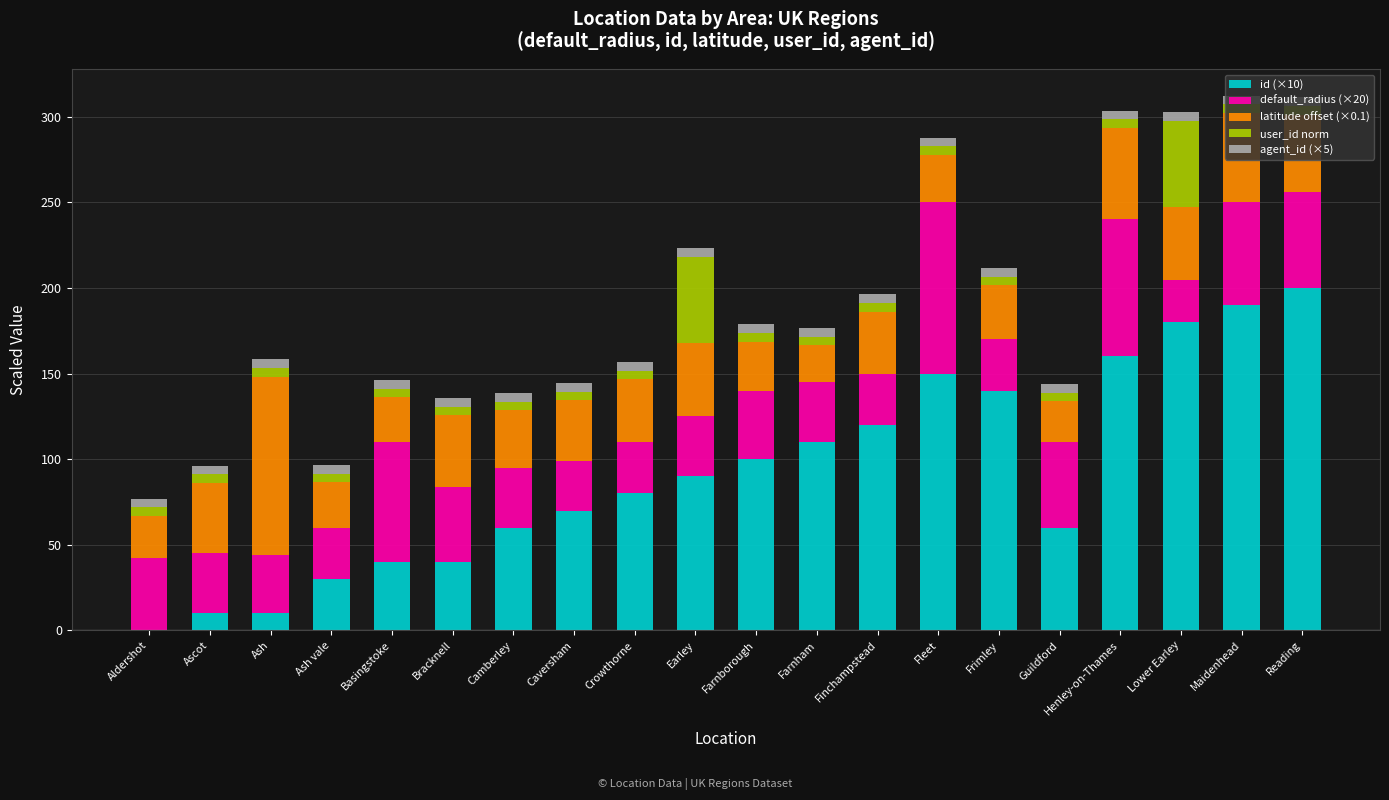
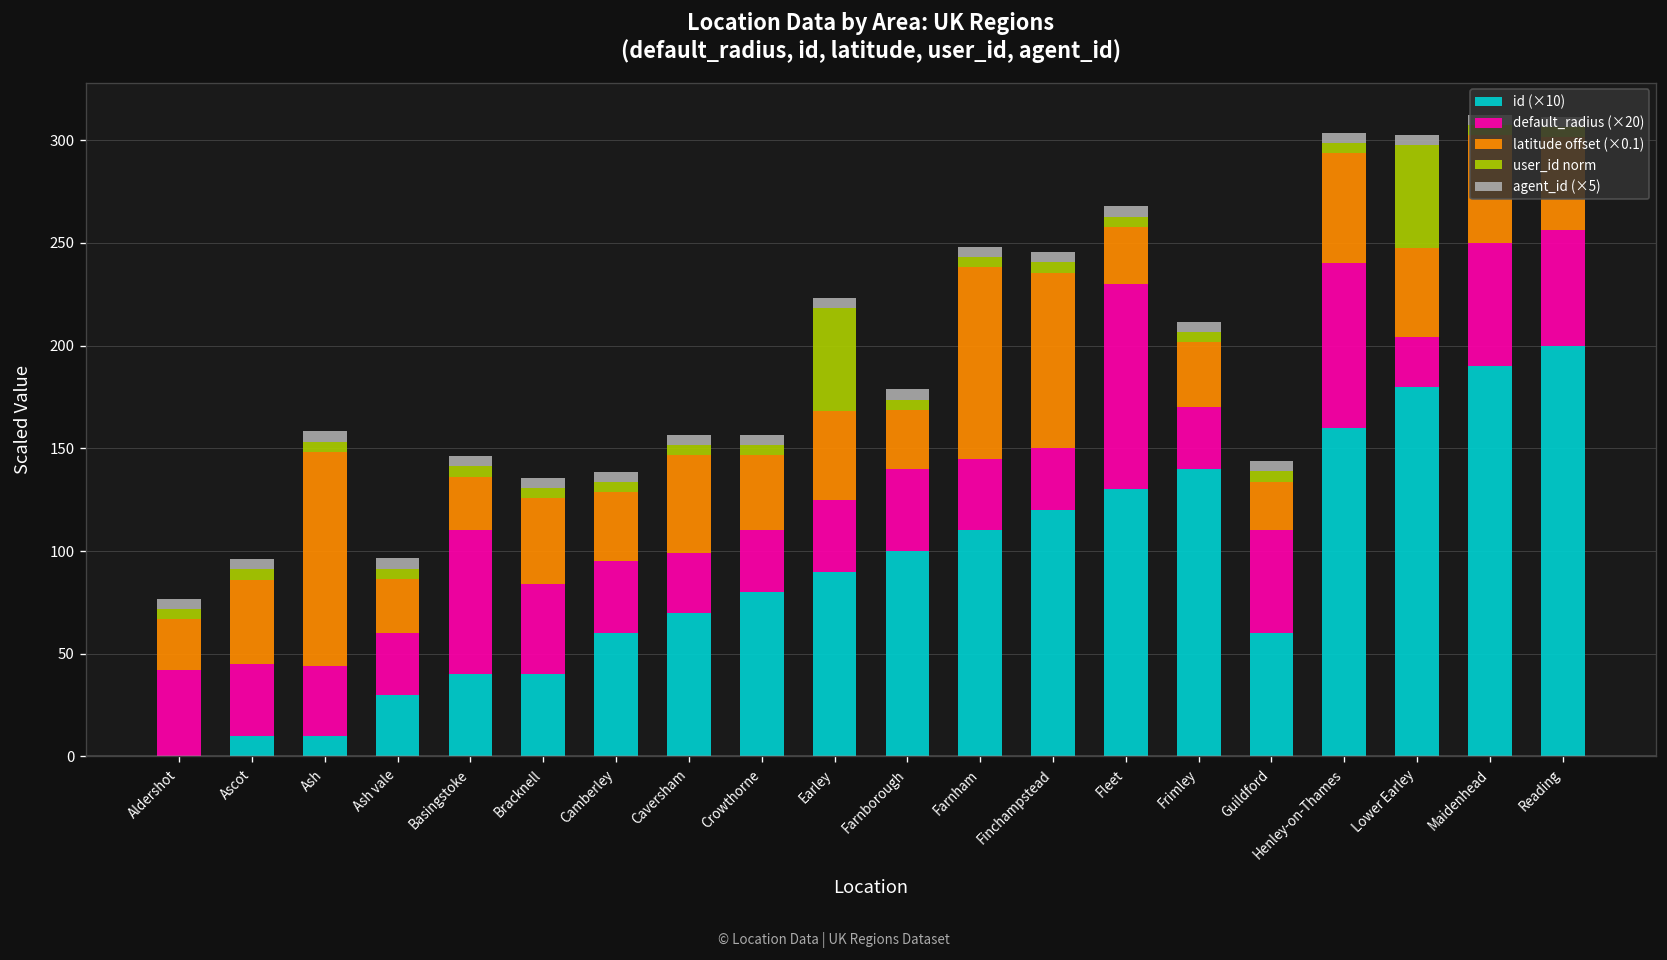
  {
    "id (×10)": {
      "Aldershot": 0,
      "Ascot": 10,
      "Ash": 10,
      "Ash vale": 30,
      "Basingstoke": 40,
      "Bracknell": 40,
      "Camberley": 60,
      "Caversham": 70,
      "Crowthorne": 80,
      "Earley": 90,
      "Farnborough": 100,
      "Farnham": 110,
      "Finchampstead": 120,
-     "Fleet": 150,
+     "Fleet": 130,
      "Frimley": 140,
      "Guildford": 60,
      "Henley-on-Thames": 160,
      "Lower Earley": 180,
      "Maidenhead": 190,
      "Reading": 200
    },
    "default_radius (×20)": {
      "Aldershot": 42,
      "Ascot": 35,
      "Ash": 34,
      "Ash vale": 30,
      "Basingstoke": 70,
      "Bracknell": 44,
      "Camberley": 35,
      "Caversham": 29,
      "Crowthorne": 30,
      "Earley": 35,
      "Farnborough": 40,
      "Farnham": 35,
      "Finchampstead": 30,
      "Fleet": 100,
      "Frimley": 30,
      "Guildford": 50,
      "Henley-on-Thames": 80,
      "Lower Earley": 24,
      "Maidenhead": 60,
      "Reading": 56
    },
    "latitude offset (×0.1)": {
      "Aldershot": 25,
      "Ascot": 41,
      "Ash": 104,
      "Ash vale": 26,
      "Basingstoke": 26,
      "Bracknell": 42,
      "Camberley": 34,
-     "Caversham": 35,
+     "Caversham": 48,
      "Crowthorne": 37,
      "Earley": 43,
      "Farnborough": 29,
-     "Farnham": 21,
-     "Finchampstead": 36,
+     "Farnham": 93,
+     "Finchampstead": 85,
      "Fleet": 28,
      "Frimley": 32,
      "Guildford": 24,
      "Henley-on-Thames": 54,
      "Lower Earley": 43
    },
    "user_id norm": {
      "Aldershot": 5,
      "Ascot": 5,
      "Ash": 5,
      "Ash vale": 5,
      "Basingstoke": 5,
      "Bracknell": 5,
      "Camberley": 5,
      "Caversham": 5,
      "Crowthorne": 5,
      "Earley": 50,
      "Farnborough": 5,
      "Farnham": 5,
      "Finchampstead": 5,
      "Fleet": 5,
      "Frimley": 5,
      "Guildford": 5,
      "Henley-on-Thames": 5,
      "Lower Earley": 50
    },
    "agent_id (×5)": {
      "Aldershot": 5,
      "Ascot": 5,
      "Ash": 5,
      "Ash vale": 5,
      "Basingstoke": 5,
      "Bracknell": 5,
      "Camberley": 5,
      "Caversham": 5,
      "Crowthorne": 5,
      "Earley": 5,
      "Farnborough": 5,
      "Farnham": 5,
      "Finchampstead": 5,
      "Fleet": 5,
      "Frimley": 5,
      "Guildford": 5,
      "Henley-on-Thames": 5,
      "Lower Earley": 5
    }
  }
